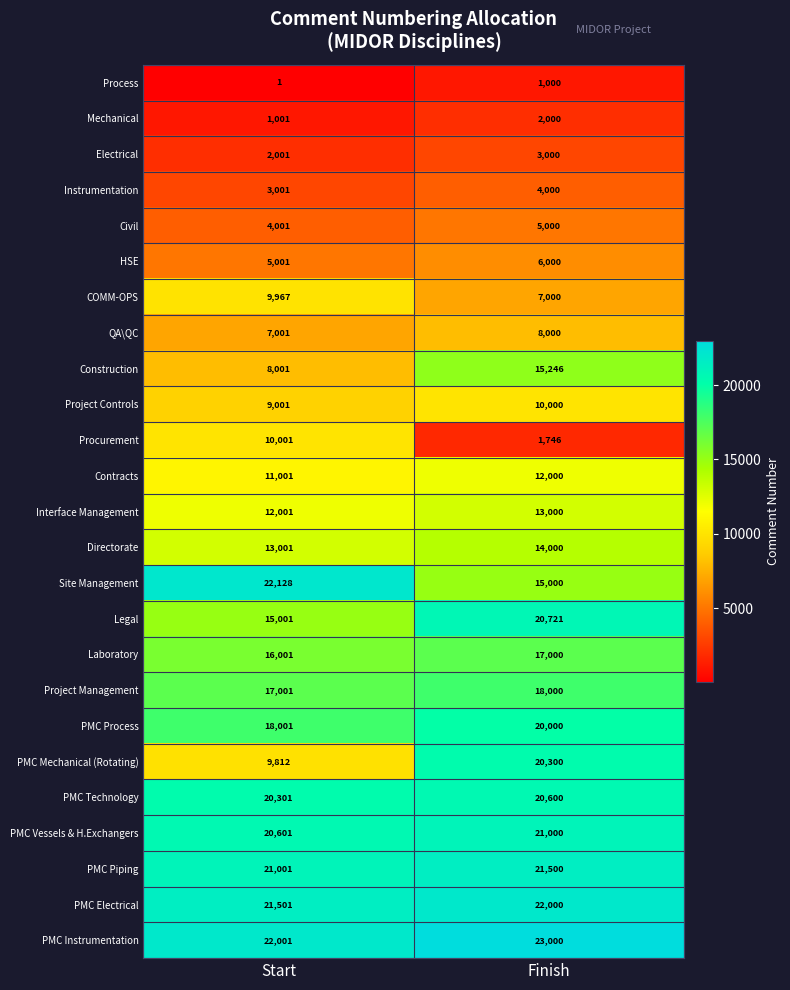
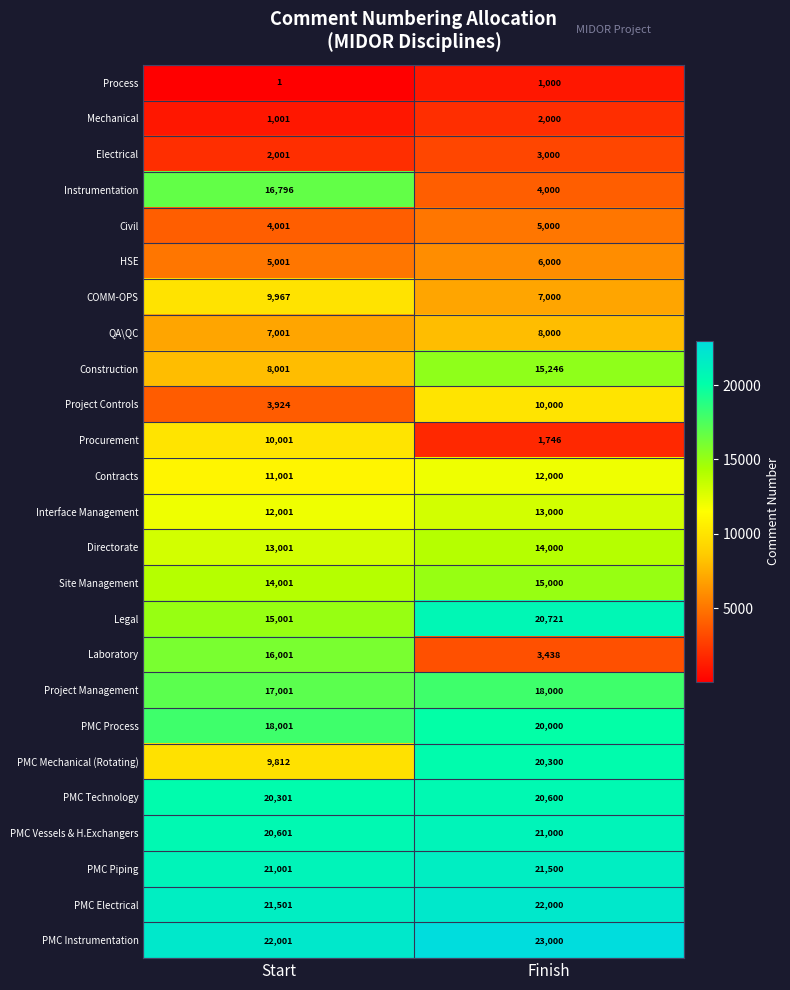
  {
    "Process": {
      "Start": "1",
      "Finish": "1,000"
    },
    "Mechanical": {
      "Start": "1,001",
      "Finish": "2,000"
    },
    "Electrical": {
      "Start": "2,001",
      "Finish": "3,000"
    },
    "Instrumentation": {
-     "Start": "3,001",
+     "Start": "16,796",
      "Finish": "4,000"
    },
    "Civil": {
      "Start": "4,001",
      "Finish": "5,000"
    },
    "HSE": {
      "Start": "5,001",
      "Finish": "6,000"
    },
    "COMM-OPS": {
      "Start": "9,967",
      "Finish": "7,000"
    },
    "QA\\QC": {
      "Start": "7,001",
      "Finish": "8,000"
    },
    "Construction": {
      "Start": "8,001",
      "Finish": "15,246"
    },
    "Project Controls": {
-     "Start": "9,001",
+     "Start": "3,924",
      "Finish": "10,000"
    },
    "Procurement": {
      "Start": "10,001",
      "Finish": "1,746"
    },
    "Contracts": {
      "Start": "11,001",
      "Finish": "12,000"
    },
    "Interface Management": {
      "Start": "12,001",
      "Finish": "13,000"
    },
    "Directorate": {
      "Start": "13,001",
      "Finish": "14,000"
    },
    "Site Management": {
-     "Start": "22,128",
+     "Start": "14,001",
      "Finish": "15,000"
    },
    "Legal": {
      "Start": "15,001",
      "Finish": "20,721"
    },
    "Laboratory": {
      "Start": "16,001",
-     "Finish": "17,000"
+     "Finish": "3,438"
    },
    "Project Management": {
      "Start": "17,001",
      "Finish": "18,000"
    },
    "PMC Process": {
      "Start": "18,001",
      "Finish": "20,000"
    },
    "PMC Mechanical (Rotating)": {
      "Start": "9,812",
      "Finish": "20,300"
    },
    "PMC Technology": {
      "Start": "20,301",
      "Finish": "20,600"
    },
    "PMC Vessels & H.Exchangers": {
      "Start": "20,601",
      "Finish": "21,000"
    },
    "PMC Piping": {
      "Start": "21,001",
      "Finish": "21,500"
    },
    "PMC Electrical": {
      "Start": "21,501",
      "Finish": "22,000"
    },
    "PMC Instrumentation": {
      "Start": "22,001",
      "Finish": "23,000"
    }
  }
